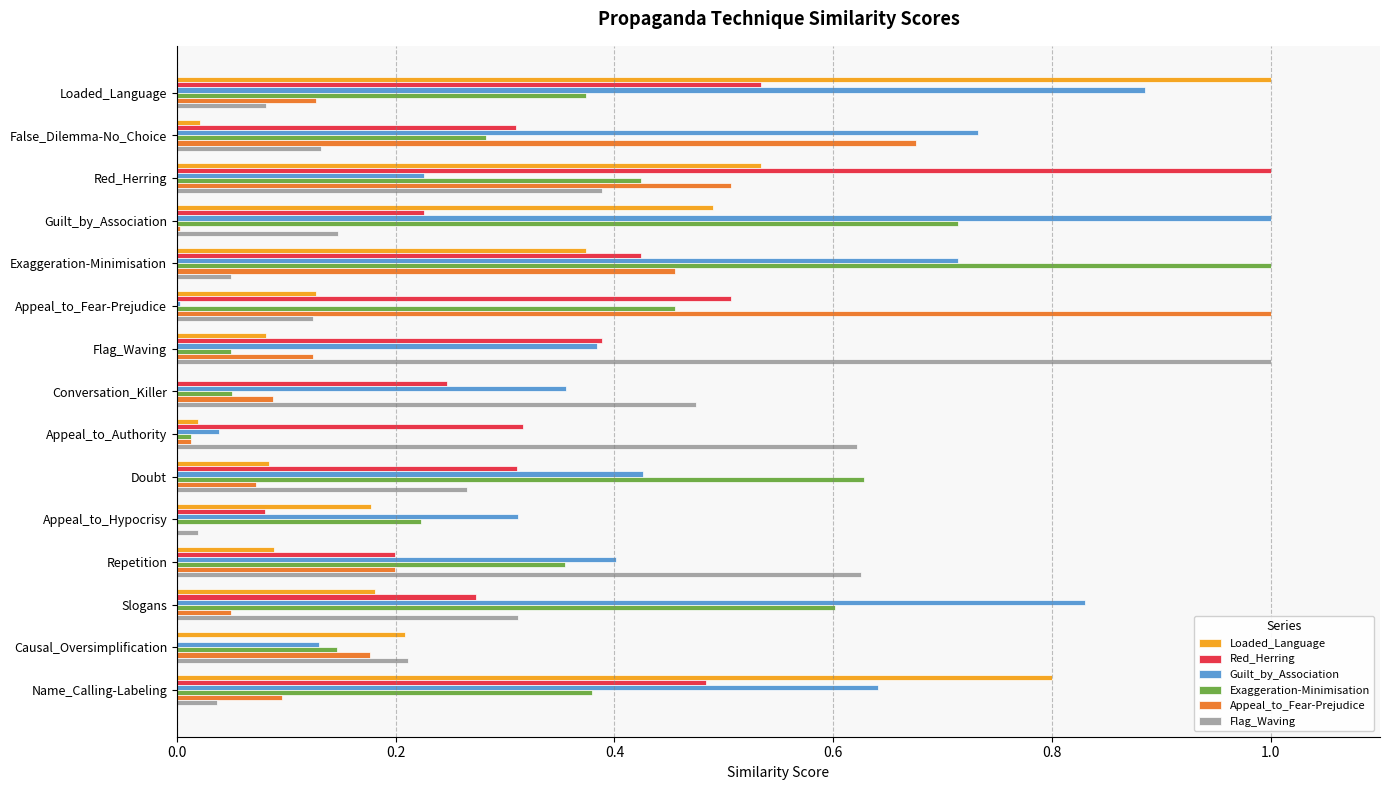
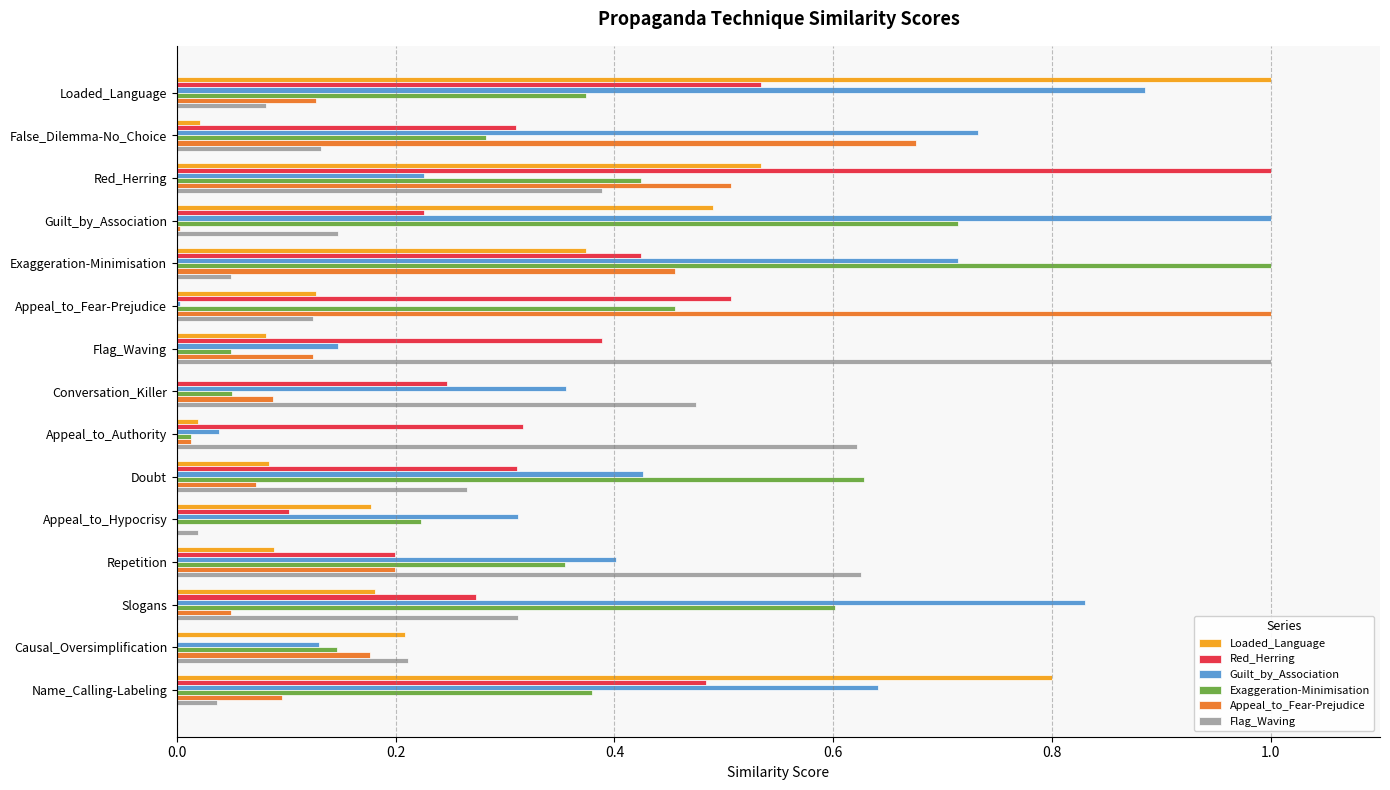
  {
    "Red_Herring": {
      "Loaded_Language": 0.534,
      "False_Dilemma-No_Choice": 0.310,
      "Red_Herring": 1.000,
      "Guilt_by_Association": 0.226,
      "Exaggeration-Minimisation": 0.424,
      "Appeal_to_Fear-Prejudice": 0.507,
      "Flag_Waving": 0.388,
      "Conversation_Killer": 0.247,
      "Appeal_to_Authority": 0.317,
      "Doubt": 0.311,
-     "Appeal_to_Hypocrisy": 0.081,
+     "Appeal_to_Hypocrisy": 0.103,
      "Repetition": 0.199,
      "Slogans": 0.273,
      "Causal_Oversimplification": 0.000,
      "Name_Calling-Labeling": 0.484
    },
    "Guilt_by_Association": {
      "Loaded_Language": 0.885,
      "False_Dilemma-No_Choice": 0.732,
      "Red_Herring": 0.226,
      "Guilt_by_Association": 1.000,
      "Exaggeration-Minimisation": 0.714,
      "Appeal_to_Fear-Prejudice": 0.003,
-     "Flag_Waving": 0.384,
+     "Flag_Waving": 0.147,
      "Conversation_Killer": 0.356,
      "Appeal_to_Authority": 0.038,
      "Doubt": 0.426,
      "Appeal_to_Hypocrisy": 0.311,
      "Repetition": 0.401,
      "Slogans": 0.831,
      "Causal_Oversimplification": 0.130,
      "Name_Calling-Labeling": 0.641
    },
    "Exaggeration-Minimisation": {
      "Loaded_Language": 0.374,
      "False_Dilemma-No_Choice": 0.282,
      "Red_Herring": 0.424,
      "Guilt_by_Association": 0.714,
      "Exaggeration-Minimisation": 1.000,
      "Appeal_to_Fear-Prejudice": 0.455,
      "Flag_Waving": 0.050,
      "Conversation_Killer": 0.051,
      "Appeal_to_Authority": 0.013,
      "Doubt": 0.628,
      "Appeal_to_Hypocrisy": 0.223,
      "Repetition": 0.355,
      "Slogans": 0.601,
      "Causal_Oversimplification": 0.146,
      "Name_Calling-Labeling": 0.379
    },
    "Flag_Waving": {
      "Loaded_Language": 0.081,
      "False_Dilemma-No_Choice": 0.132,
      "Red_Herring": 0.388,
      "Guilt_by_Association": 0.147,
      "Exaggeration-Minimisation": 0.050,
      "Appeal_to_Fear-Prejudice": 0.124,
      "Flag_Waving": 1.000,
      "Conversation_Killer": 0.475,
      "Appeal_to_Authority": 0.622,
      "Doubt": 0.265,
      "Appeal_to_Hypocrisy": 0.020,
      "Repetition": 0.626,
      "Slogans": 0.312,
      "Causal_Oversimplification": 0.211,
      "Name_Calling-Labeling": 0.036
    }
  }
